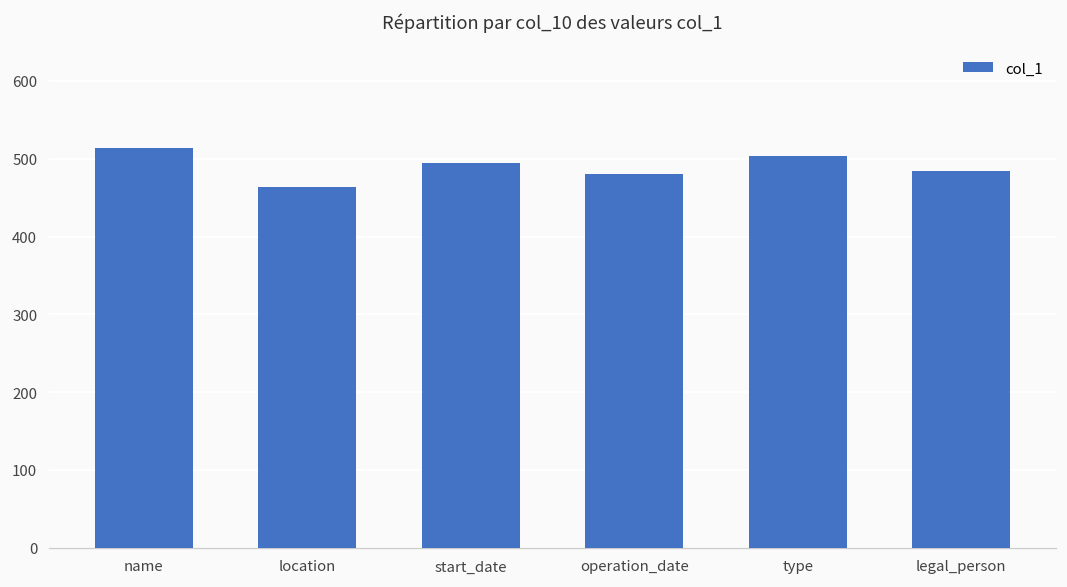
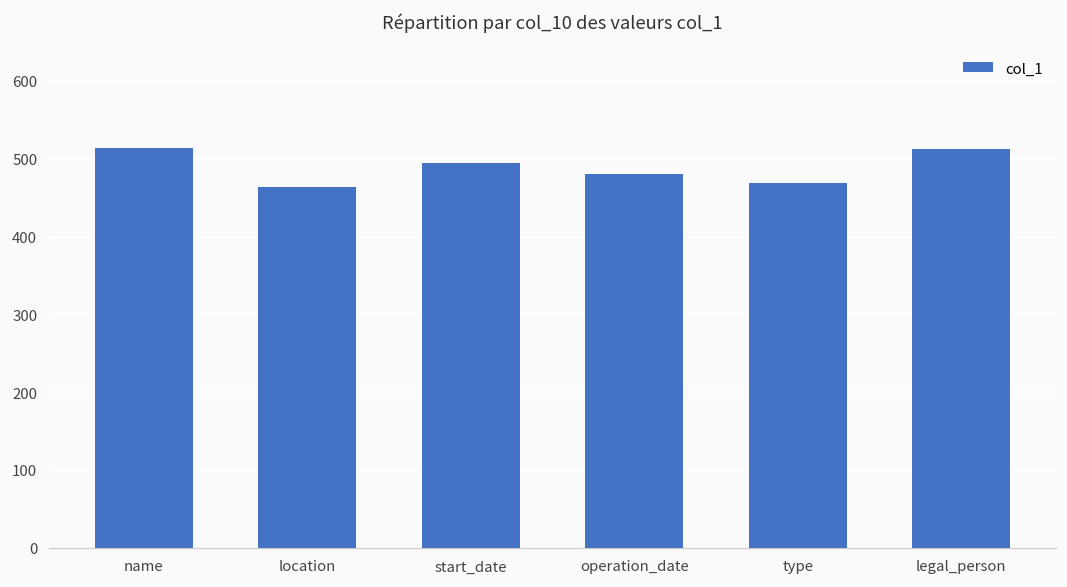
  {
    "name": 510,
    "location": 460,
    "start_date": 500,
    "operation_date": 480,
-   "type": 500,
-   "legal_person": 480
+   "type": 470,
+   "legal_person": 510
  }
